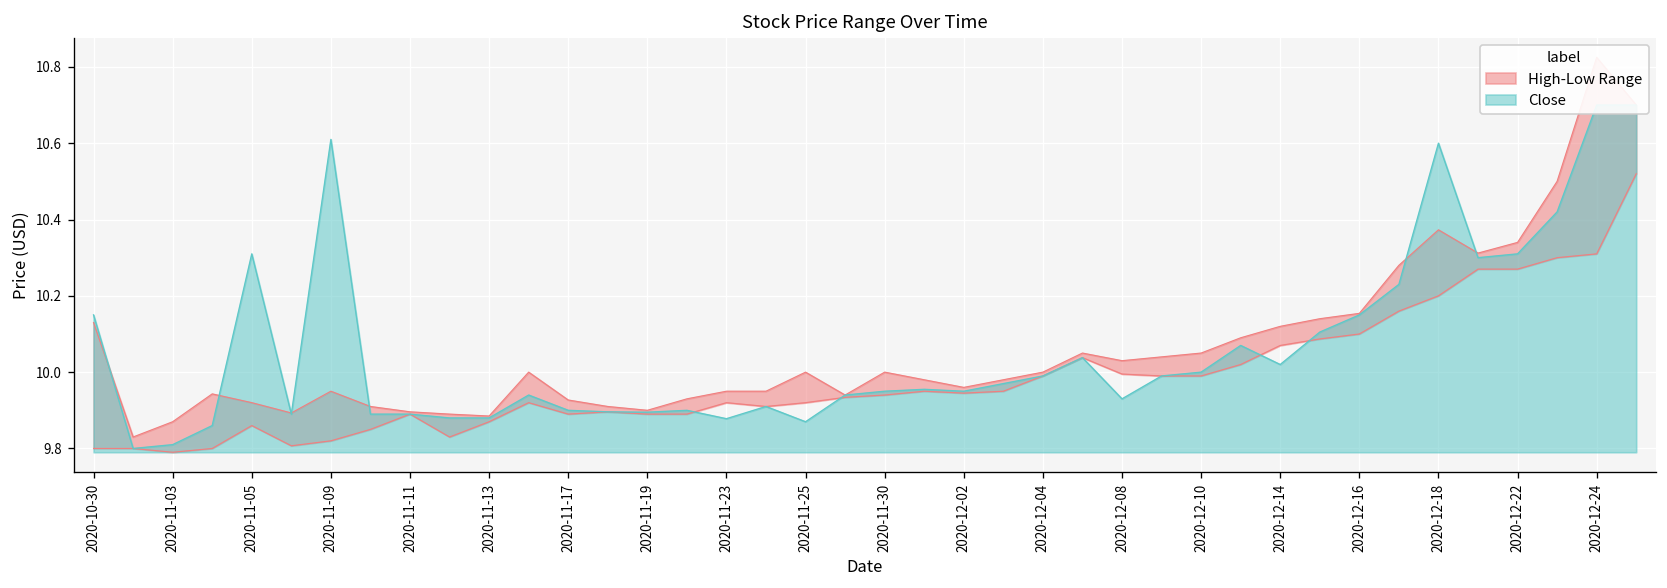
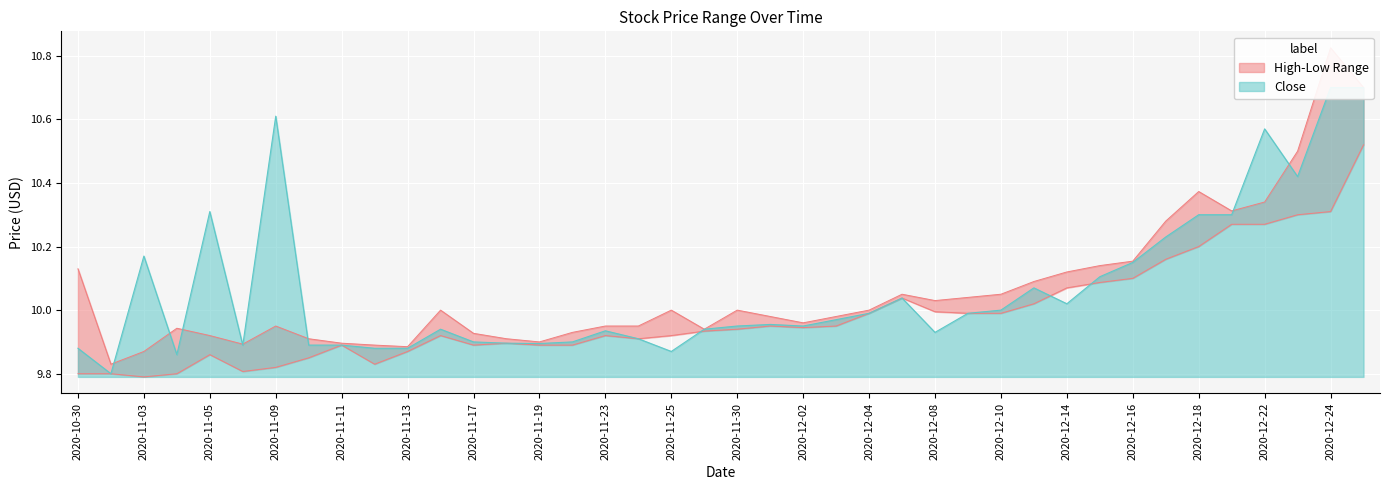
  {
    "Close": {
-     "2020-10-30": 10.15,
-     "2020-11-03": 9.81,
+     "2020-10-30": 9.88,
+     "2020-11-03": 10.17,
      "2020-11-05": 10.31,
      "2020-11-09": 10.61,
      "2020-11-17": 9.90,
-     "2020-11-23": 9.88,
+     "2020-11-23": 9.94,
      "2020-11-25": 9.87,
      "2020-11-30": 9.95,
      "2020-12-08": 9.93,
      "2020-12-10": 10.00,
      "2020-12-14": 10.02,
-     "2020-12-18": 10.6,
-     "2020-12-22": 10.31
+     "2020-12-18": 10.3,
+     "2020-12-22": 10.57
    }
  }
